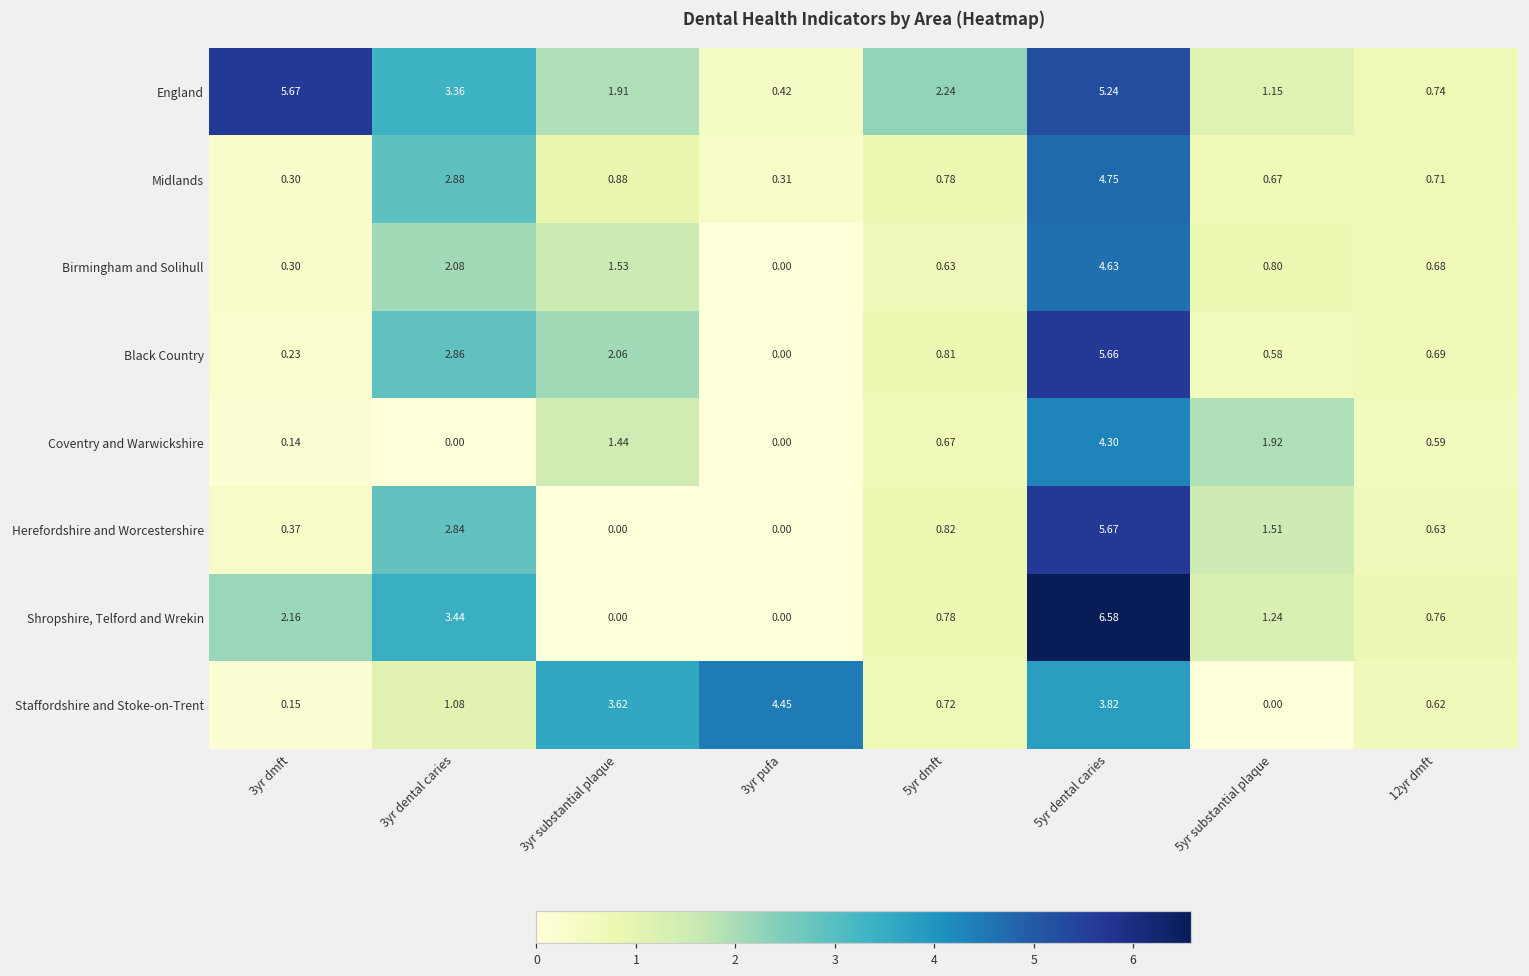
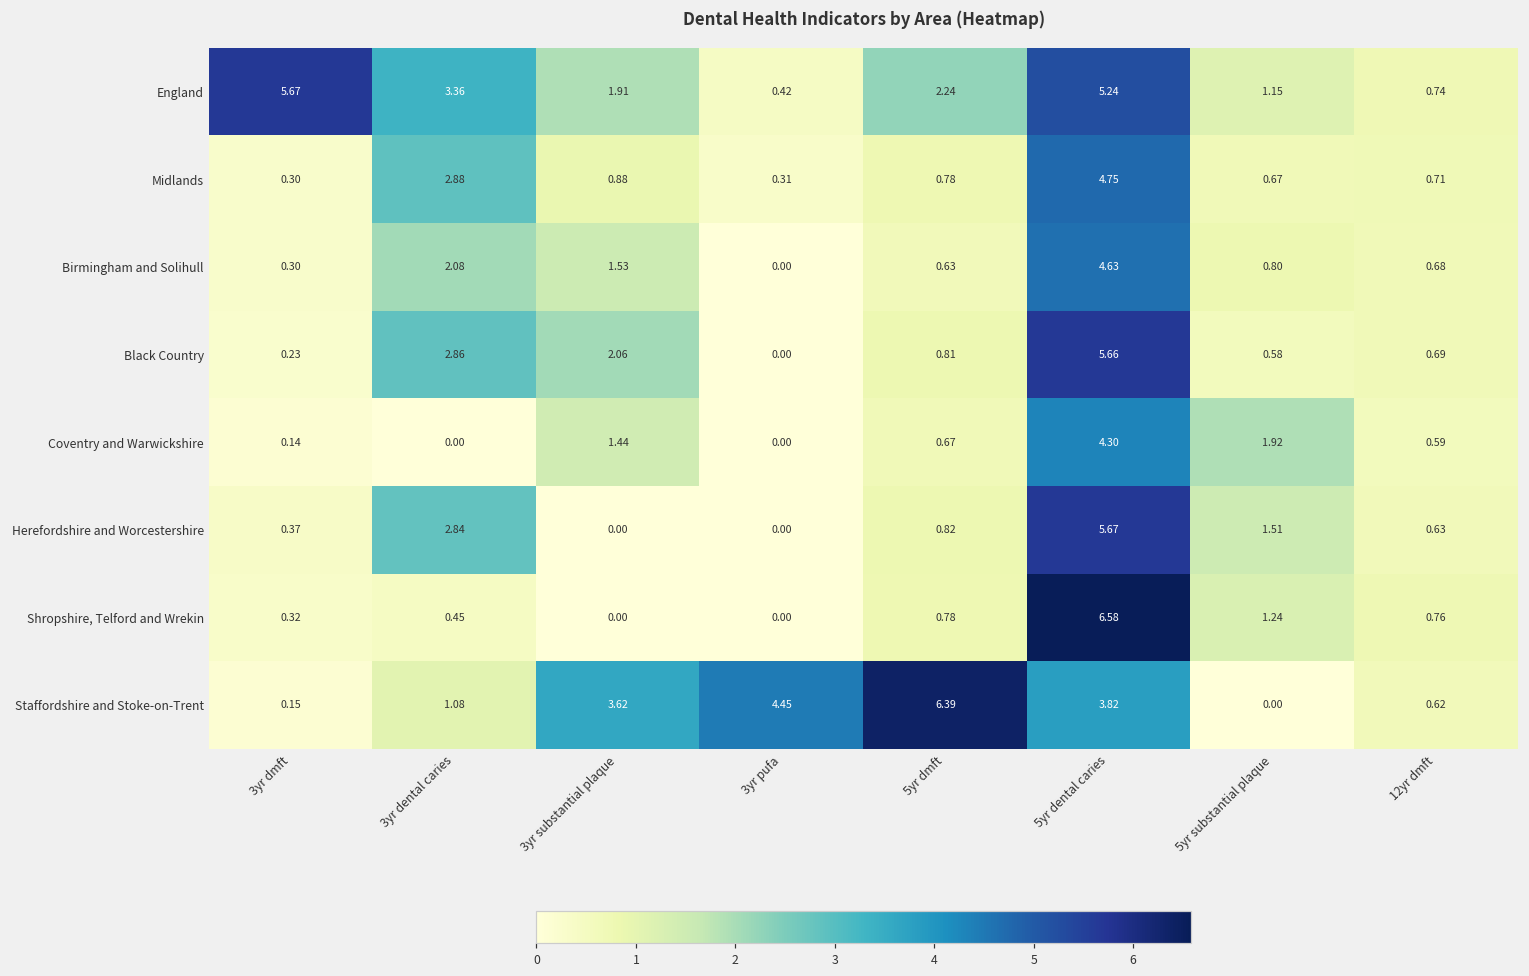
  {
    "England": {
      "3yr dmft": 5.67,
      "3yr dental caries": 3.36,
      "3yr substantial plaque": 1.91,
      "3yr pufa": 0.42,
      "5yr dmft": 2.24,
      "5yr dental caries": 5.24,
      "5yr substantial plaque": 1.15,
      "12yr dmft": 0.74
    },
    "Midlands": {
      "3yr dmft": 0.30,
      "3yr dental caries": 2.88,
      "3yr substantial plaque": 0.88,
      "3yr pufa": 0.31,
      "5yr dmft": 0.78,
      "5yr dental caries": 4.75,
      "5yr substantial plaque": 0.67,
      "12yr dmft": 0.71
    },
    "Birmingham and Solihull": {
      "3yr dmft": 0.30,
      "3yr dental caries": 2.08,
      "3yr substantial plaque": 1.53,
      "3yr pufa": 0.00,
      "5yr dmft": 0.63,
      "5yr dental caries": 4.63,
      "5yr substantial plaque": 0.80,
      "12yr dmft": 0.68
    },
    "Black Country": {
      "3yr dmft": 0.23,
      "3yr dental caries": 2.86,
      "3yr substantial plaque": 2.06,
      "3yr pufa": 0.00,
      "5yr dmft": 0.81,
      "5yr dental caries": 5.66,
      "5yr substantial plaque": 0.58,
      "12yr dmft": 0.69
    },
    "Coventry and Warwickshire": {
      "3yr dmft": 0.14,
      "3yr dental caries": 0.00,
      "3yr substantial plaque": 1.44,
      "3yr pufa": 0.00,
      "5yr dmft": 0.67,
      "5yr dental caries": 4.30,
      "5yr substantial plaque": 1.92,
      "12yr dmft": 0.59
    },
    "Herefordshire and Worcestershire": {
      "3yr dmft": 0.37,
      "3yr dental caries": 2.84,
      "3yr substantial plaque": 0.00,
      "3yr pufa": 0.00,
      "5yr dmft": 0.82,
      "5yr dental caries": 5.67,
      "5yr substantial plaque": 1.51,
      "12yr dmft": 0.63
    },
    "Shropshire, Telford and Wrekin": {
-     "3yr dmft": 2.16,
-     "3yr dental caries": 3.44,
+     "3yr dmft": 0.32,
+     "3yr dental caries": 0.45,
      "3yr substantial plaque": 0.00,
      "3yr pufa": 0.00,
      "5yr dmft": 0.78,
      "5yr dental caries": 6.58,
      "5yr substantial plaque": 1.24,
      "12yr dmft": 0.76
    },
    "Staffordshire and Stoke-on-Trent": {
      "3yr dmft": 0.15,
      "3yr dental caries": 1.08,
      "3yr substantial plaque": 3.62,
      "3yr pufa": 4.45,
-     "5yr dmft": 0.72,
+     "5yr dmft": 6.39,
      "5yr dental caries": 3.82,
      "5yr substantial plaque": 0.00,
      "12yr dmft": 0.62
    }
  }
